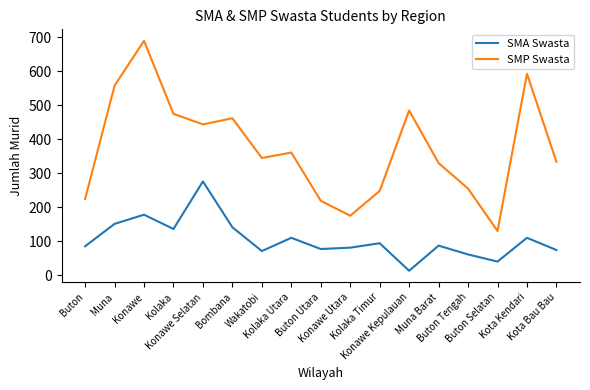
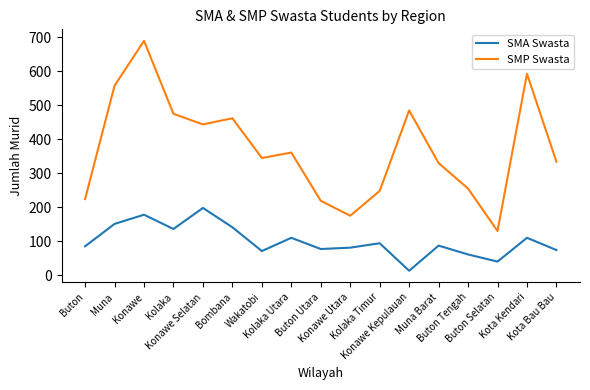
  {
    "SMA Swasta": {
      "Buton": 90,
      "Muna": 150,
      "Konawe": 180,
      "Kolaka": 140,
-     "Konawe Selatan": 280,
+     "Konawe Selatan": 200,
      "Bombana": 140,
      "Wakatobi": 70,
      "Kolaka Utara": 110,
      "Buton Utara": 80,
      "Konawe Utara": 80,
      "Kolaka Timur": 90,
      "Konawe Kepulauan": 10,
      "Muna Barat": 90,
      "Buton Tengah": 60,
      "Buton Selatan": 40,
      "Kota Kendari": 110,
      "Kota Bau Bau": 70
    },
    "SMP Swasta": {
      "Buton": 220,
      "Muna": 560,
      "Konawe": 690,
      "Kolaka": 480,
      "Konawe Selatan": 440,
      "Bombana": 460,
      "Wakatobi": 350,
      "Kolaka Utara": 360,
      "Buton Utara": 220,
      "Konawe Utara": 180,
      "Kolaka Timur": 250,
      "Konawe Kepulauan": 490,
      "Muna Barat": 330,
      "Buton Tengah": 260,
      "Buton Selatan": 130,
      "Kota Kendari": 590,
      "Kota Bau Bau": 330
    }
  }
